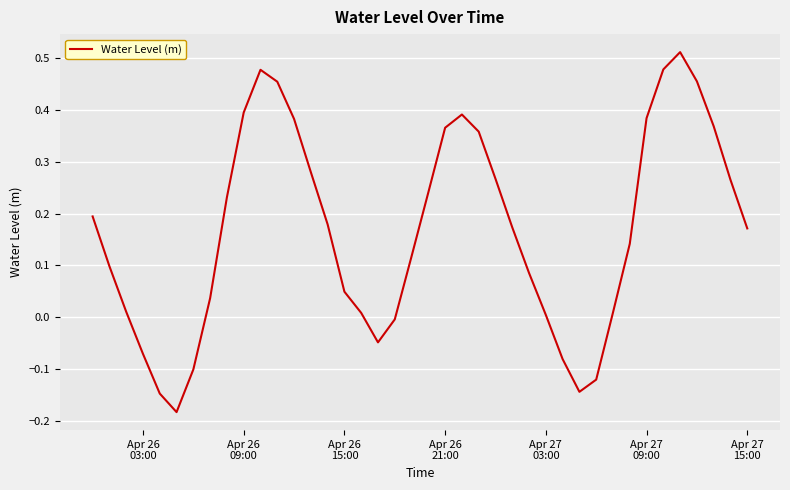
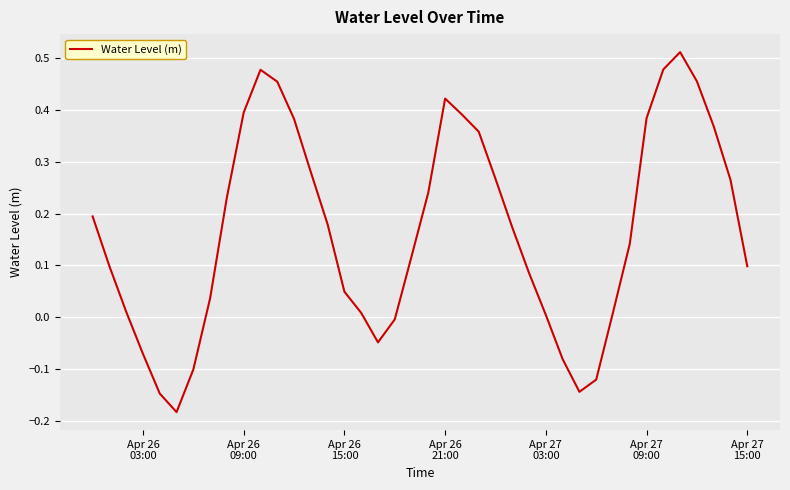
  {
    "Apr 26 03:00": -0.07,
    "Apr 26 09:00": 0.39,
    "Apr 26 15:00": 0.05,
-   "Apr 26 21:00": 0.37,
+   "Apr 26 21:00": 0.42,
    "Apr 27 03:00": 0.00,
    "Apr 27 09:00": 0.38,
-   "Apr 27 15:00": 0.17
+   "Apr 27 15:00": 0.10
  }
